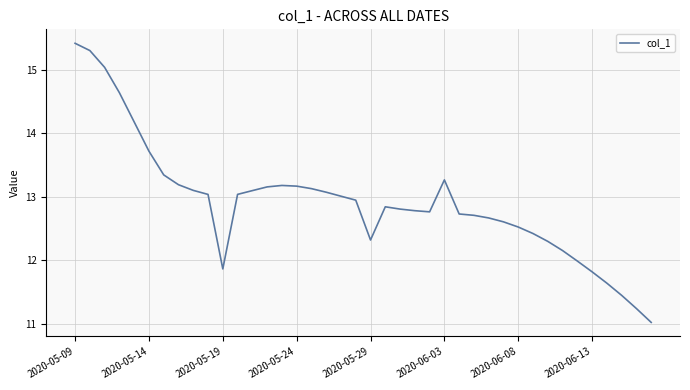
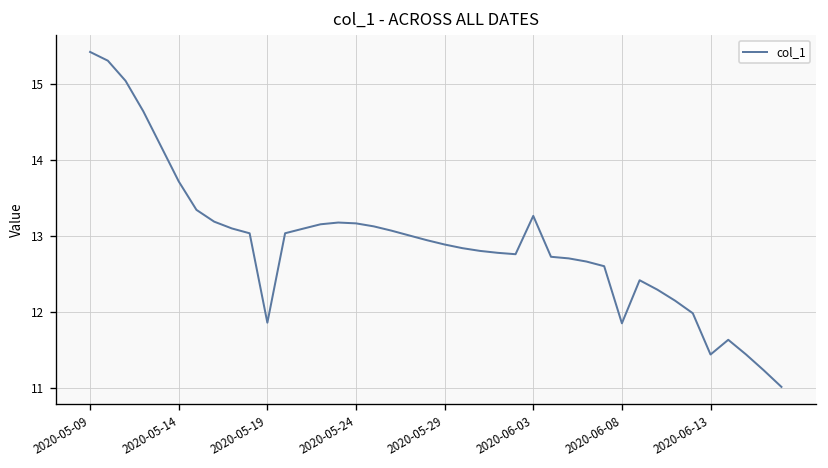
  {
    "2020-05-09": 15.4,
    "2020-05-14": 13.7,
    "2020-05-19": 11.9,
    "2020-05-24": 13.2,
-   "2020-05-29": 12.3,
+   "2020-05-29": 12.9,
    "2020-06-03": 13.3,
-   "2020-06-08": 12.5,
-   "2020-06-13": 11.8
+   "2020-06-08": 11.9,
+   "2020-06-13": 11.4
  }
